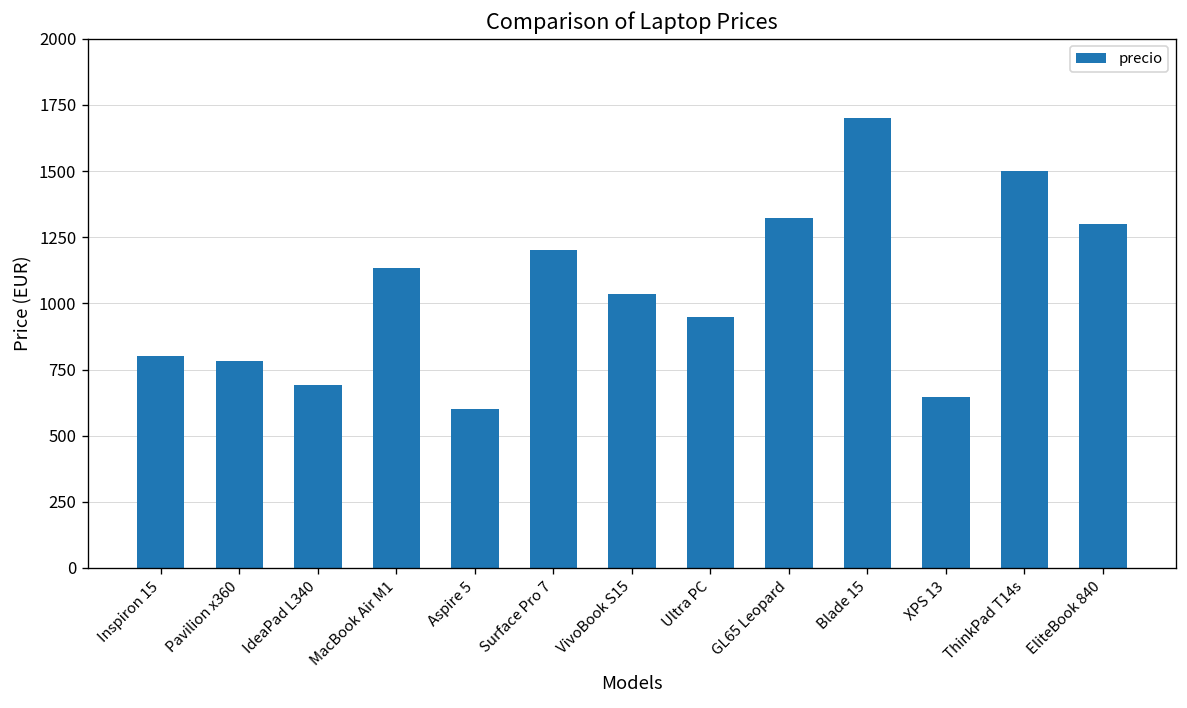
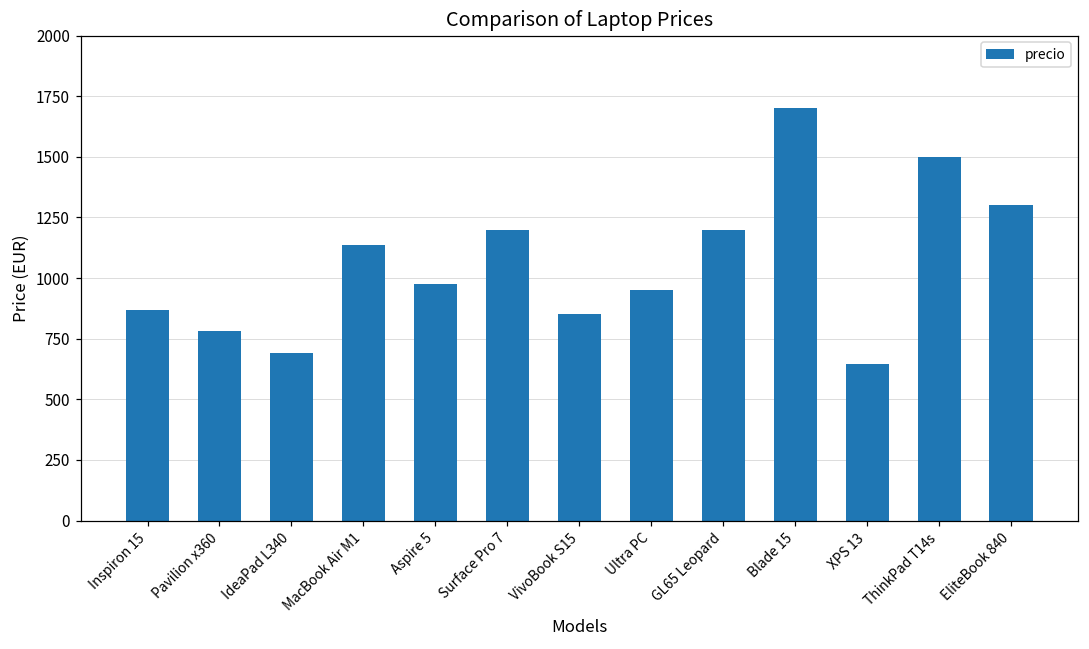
  {
-   "Inspiron 15": 800,
+   "Inspiron 15": 870,
    "Pavilion x360": 780,
    "IdeaPad L340": 690,
    "MacBook Air M1": 1140,
-   "Aspire 5": 600,
+   "Aspire 5": 980,
    "Surface Pro 7": 1200,
-   "VivoBook S15": 1040,
+   "VivoBook S15": 850,
    "Ultra PC": 950,
-   "GL65 Leopard": 1320,
+   "GL65 Leopard": 1200,
    "Blade 15": 1700,
    "XPS 13": 650,
    "ThinkPad T14s": 1500,
    "EliteBook 840": 1300
  }
